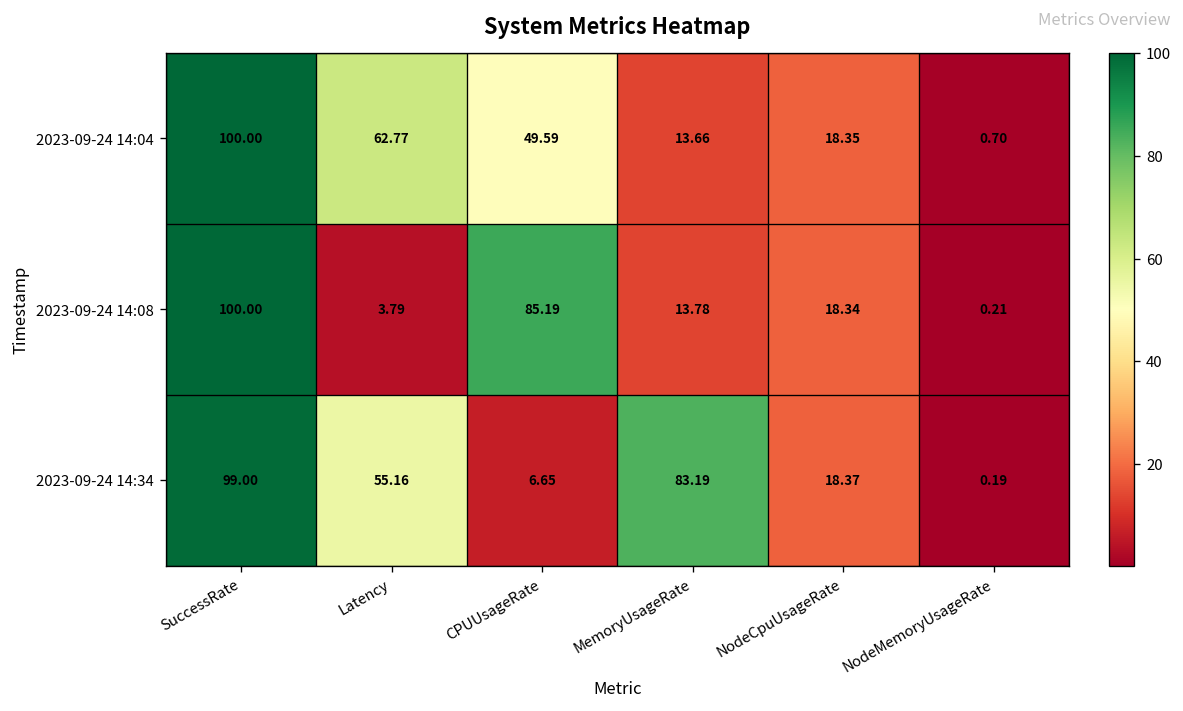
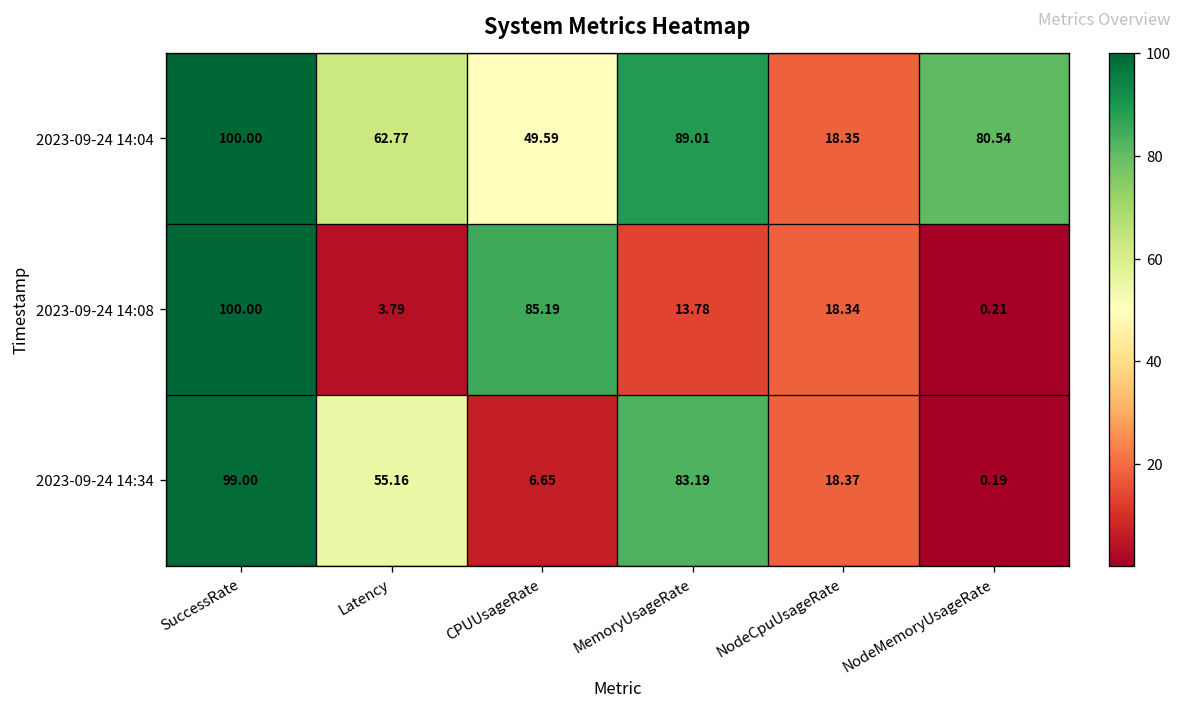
  {
    "2023-09-24 14:04": {
      "SuccessRate": 100.00,
      "Latency": 62.77,
      "CPUUsageRate": 49.59,
-     "MemoryUsageRate": 13.66,
+     "MemoryUsageRate": 89.01,
      "NodeCpuUsageRate": 18.35,
-     "NodeMemoryUsageRate": 0.70
+     "NodeMemoryUsageRate": 80.54
    },
    "2023-09-24 14:08": {
      "SuccessRate": 100.00,
      "Latency": 3.79,
      "CPUUsageRate": 85.19,
      "MemoryUsageRate": 13.78,
      "NodeCpuUsageRate": 18.34,
      "NodeMemoryUsageRate": 0.21
    },
    "2023-09-24 14:34": {
      "SuccessRate": 99.00,
      "Latency": 55.16,
      "CPUUsageRate": 6.65,
      "MemoryUsageRate": 83.19,
      "NodeCpuUsageRate": 18.37,
      "NodeMemoryUsageRate": 0.19
    }
  }
